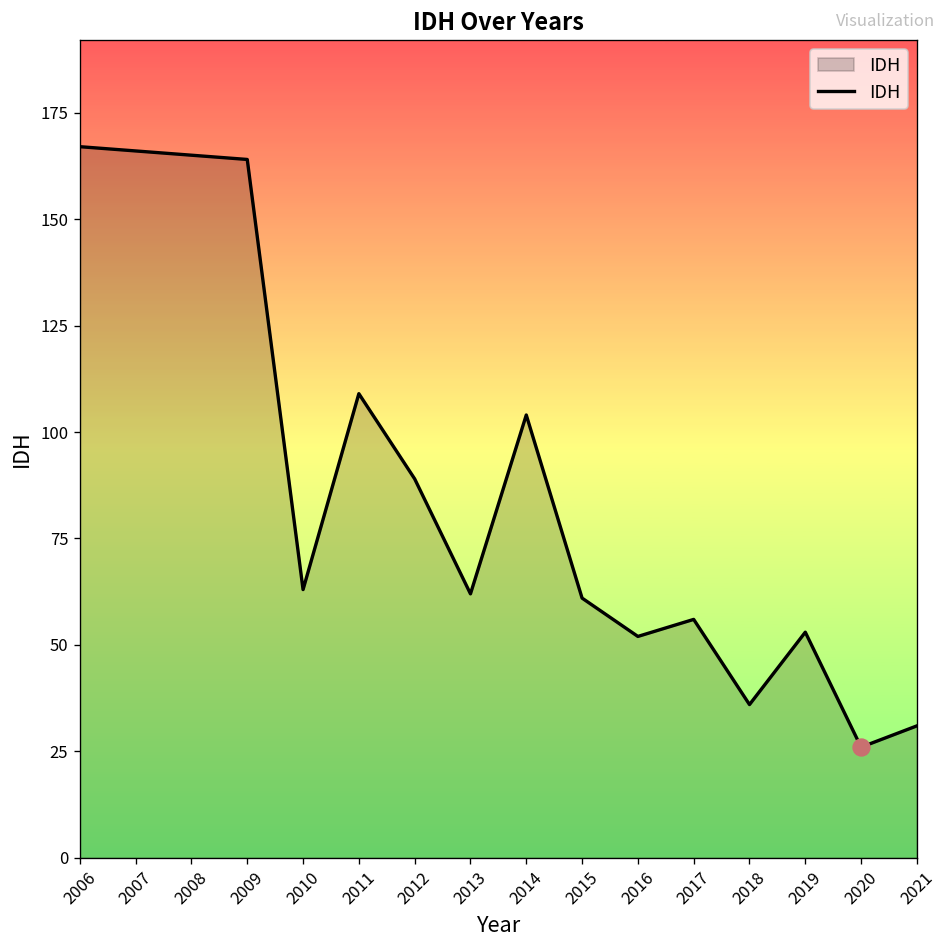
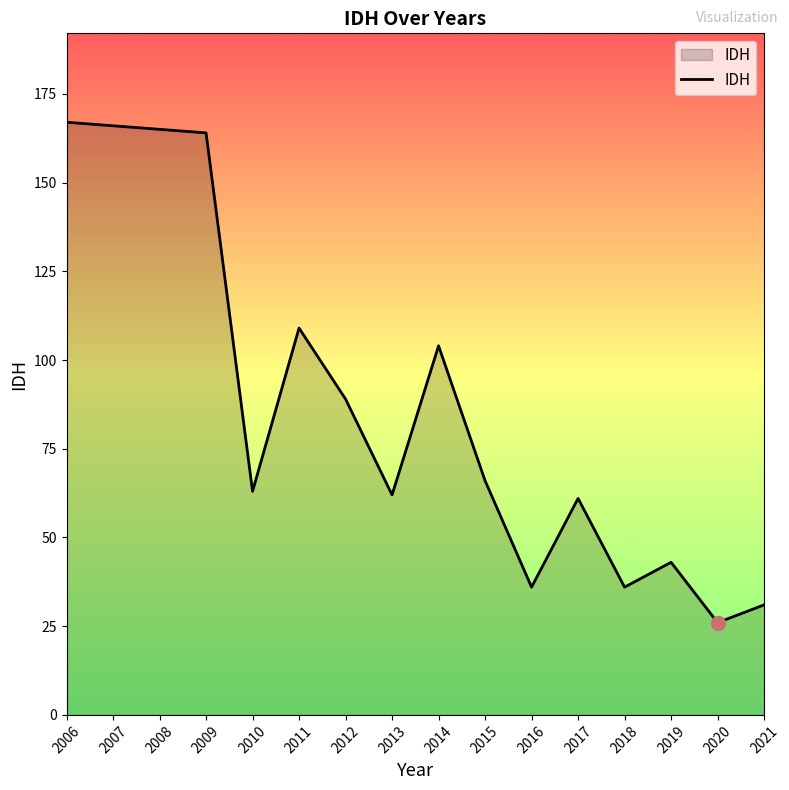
  {
    "IDH": {
      "2006": 167,
      "2007": 166,
      "2008": 165,
      "2009": 164,
      "2010": 63,
      "2011": 109,
      "2012": 89,
      "2013": 62,
      "2014": 104,
-     "2015": 61,
-     "2016": 52,
-     "2017": 56,
+     "2015": 66,
+     "2016": 36,
+     "2017": 61,
      "2018": 36,
-     "2019": 53,
+     "2019": 43,
      "2021": 31
    }
  }
